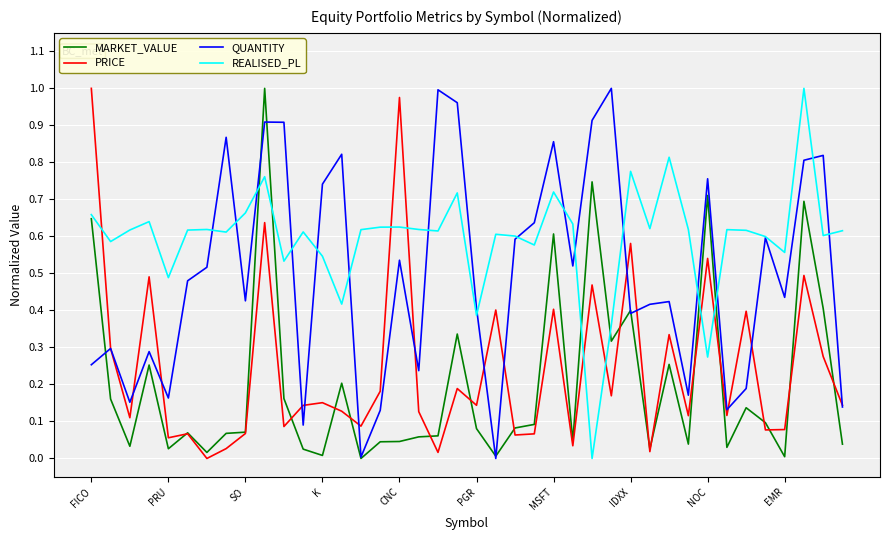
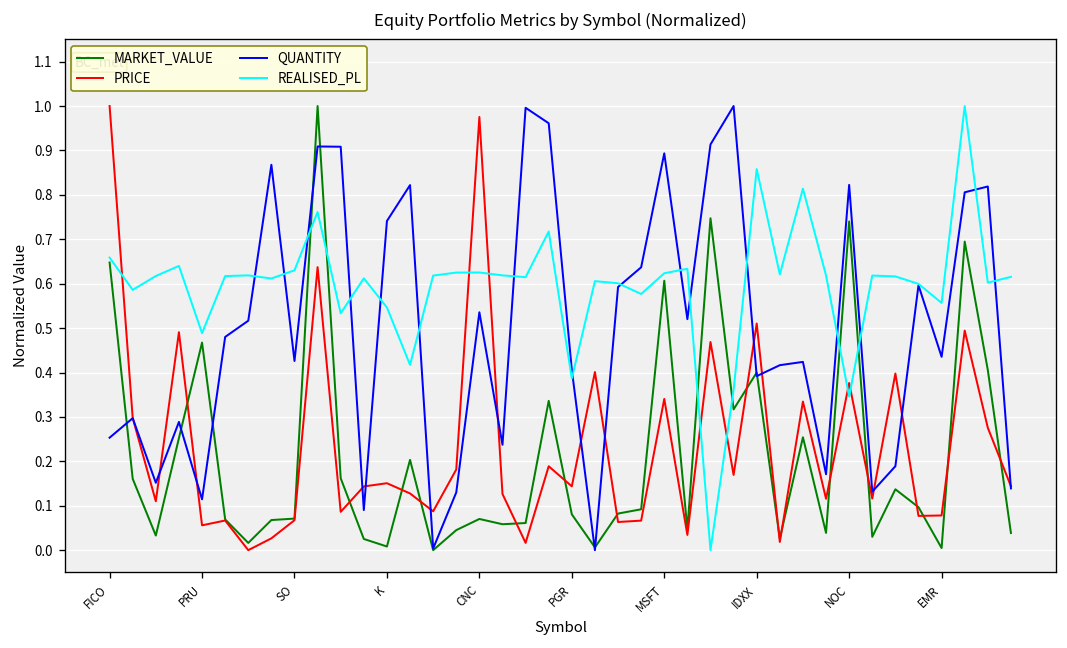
  {
    "MARKET_VALUE": {
      "FICO": 0.65,
-     "PRU": 0.03,
+     "PRU": 0.47,
      "K": 0.01,
-     "CNC": 0.05,
+     "CNC": 0.07,
      "PGR": 0.08,
      "MSFT": 0.61,
      "IDXX": 0.40,
-     "NOC": 0.71,
+     "NOC": 0.74,
      "EMR": 0.00
    },
    "PRICE": {
      "FICO": 1.00,
      "PRU": 0.06,
      "K": 0.15,
      "CNC": 0.98,
      "PGR": 0.14,
-     "MSFT": 0.40,
-     "IDXX": 0.58,
-     "NOC": 0.54,
+     "MSFT": 0.34,
+     "IDXX": 0.51,
+     "NOC": 0.38,
      "EMR": 0.08
    },
    "QUANTITY": {
      "FICO": 0.25,
-     "PRU": 0.16,
+     "PRU": 0.11,
      "SO": 0.43,
      "K": 0.74,
      "CNC": 0.54,
      "PGR": 0.41,
-     "MSFT": 0.86,
+     "MSFT": 0.89,
      "IDXX": 0.39,
-     "NOC": 0.76,
+     "NOC": 0.82,
      "EMR": 0.44
    },
    "REALISED_PL": {
      "FICO": 0.66,
      "PRU": 0.49,
-     "SO": 0.66,
+     "SO": 0.63,
      "K": 0.55,
      "CNC": 0.63,
      "PGR": 0.39,
-     "MSFT": 0.72,
-     "IDXX": 0.78,
-     "NOC": 0.27,
+     "MSFT": 0.62,
+     "IDXX": 0.86,
+     "NOC": 0.35,
      "EMR": 0.56
    }
  }
